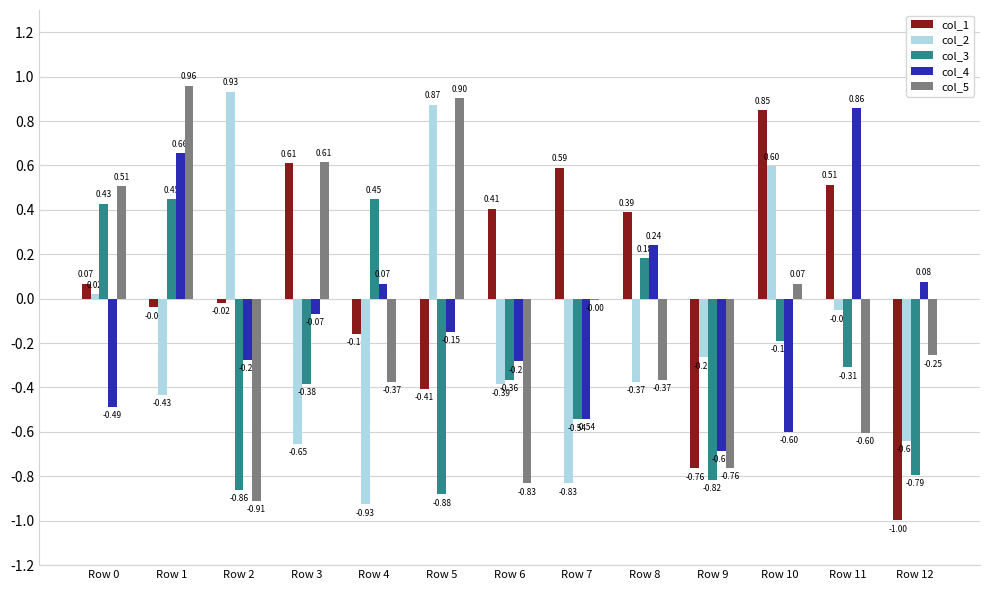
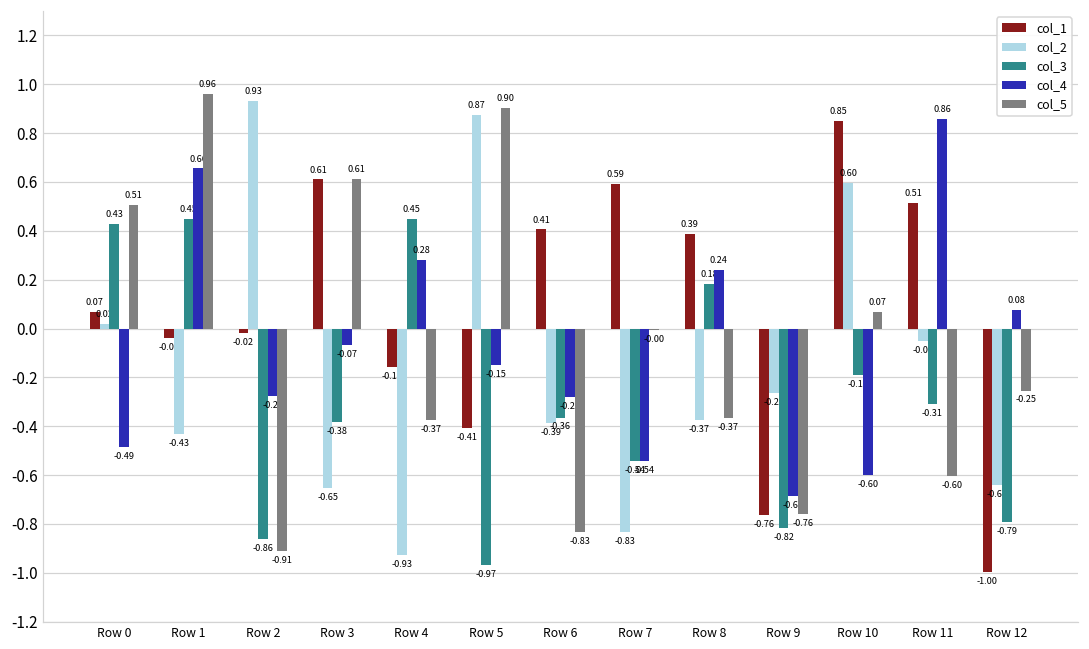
  {
    "col_1": {
      "Row 0": 0.07,
      "Row 1": -0.04,
      "Row 2": -0.02,
      "Row 3": 0.61,
      "Row 4": -0.16,
      "Row 5": -0.41,
      "Row 6": 0.41,
      "Row 7": 0.59,
      "Row 8": 0.39,
      "Row 9": -0.76,
      "Row 10": 0.85,
      "Row 11": 0.51,
      "Row 12": -1.00
    },
    "col_2": {
      "Row 0": 0.02,
      "Row 1": -0.43,
      "Row 2": 0.93,
      "Row 3": -0.65,
      "Row 4": -0.93,
      "Row 5": 0.87,
      "Row 7": -0.83,
      "Row 8": -0.37,
      "Row 9": -0.26,
      "Row 10": 0.60,
      "Row 11": -0.05,
      "Row 12": -0.64
    },
    "col_3": {
      "Row 0": 0.43,
      "Row 1": 0.45,
      "Row 2": -0.86,
      "Row 3": -0.38,
      "Row 4": 0.45,
-     "Row 5": -0.88,
+     "Row 5": -0.97,
      "Row 8": 0.18,
      "Row 9": -0.82,
      "Row 10": -0.19,
      "Row 11": -0.31,
      "Row 12": -0.79
    },
    "col_4": {
      "Row 0": -0.49,
      "Row 1": 0.66,
      "Row 2": -0.28,
      "Row 3": -0.07,
-     "Row 4": 0.07,
+     "Row 4": 0.28,
      "Row 5": -0.15,
      "Row 6": -0.28,
      "Row 8": 0.24,
      "Row 9": -0.69,
      "Row 10": -0.60,
      "Row 11": 0.86,
      "Row 12": 0.08
    },
    "col_5": {
      "Row 0": 0.51,
      "Row 1": 0.96,
      "Row 2": -0.91,
      "Row 3": 0.61,
      "Row 4": -0.37,
      "Row 5": 0.90,
      "Row 6": -0.83,
      "Row 7": -0.00,
      "Row 8": -0.37,
      "Row 9": -0.76,
      "Row 10": 0.07,
      "Row 11": -0.60,
      "Row 12": -0.25
    }
  }
